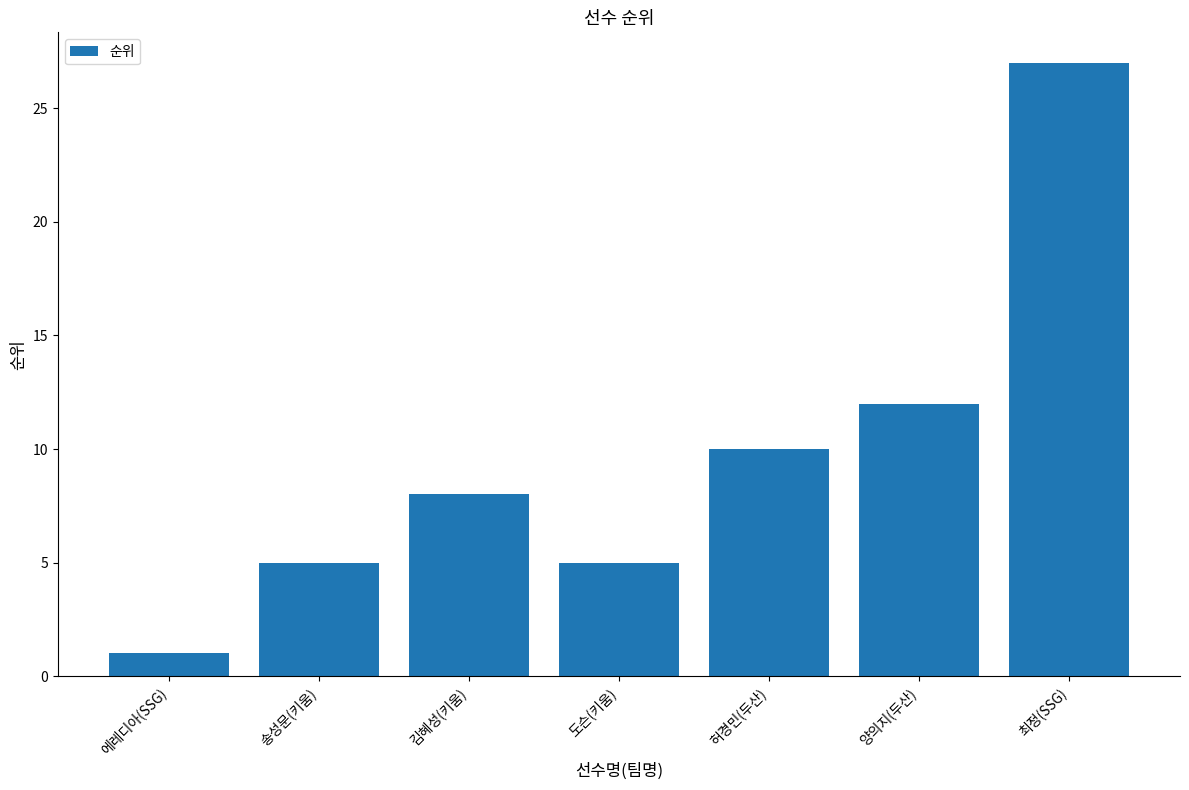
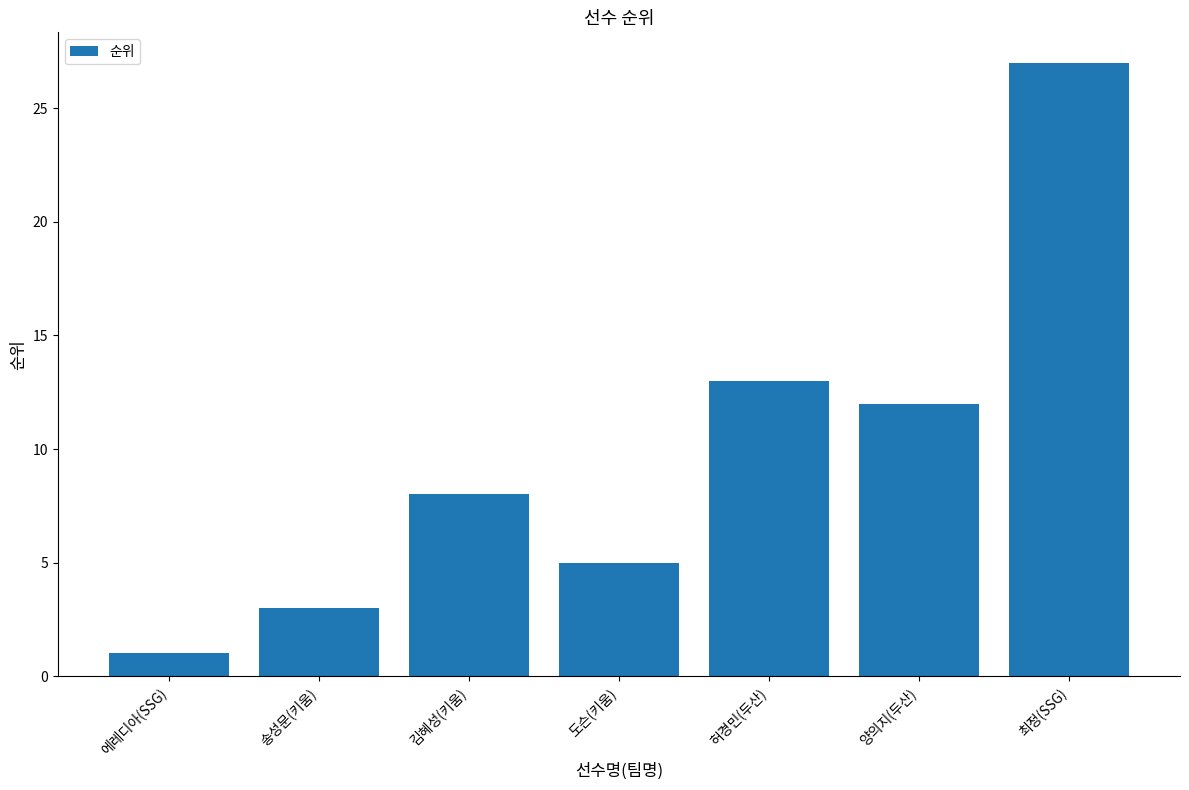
  {
    "에레디아(SSG)": 1,
-   "송성문(키움)": 5,
+   "송성문(키움)": 3,
    "김혜성(키움)": 8,
    "도슨(키움)": 5,
-   "허경민(두산)": 10,
+   "허경민(두산)": 13,
    "양의지(두산)": 12,
    "최정(SSG)": 27
  }
